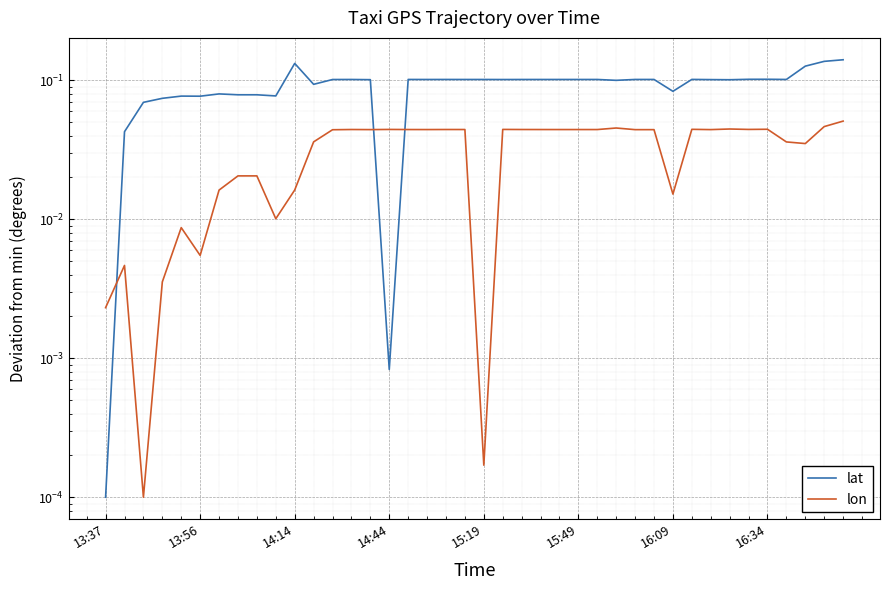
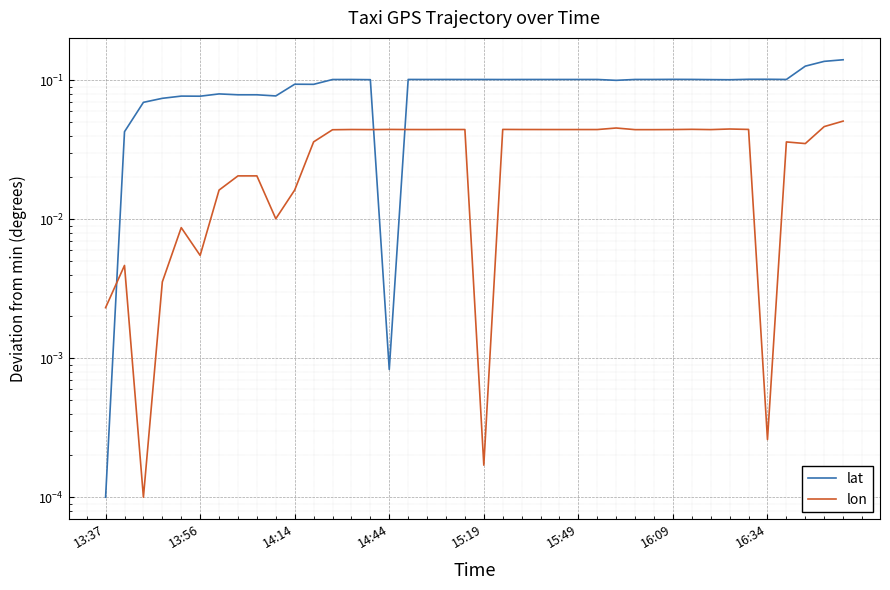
  {
    "lat": {
      "13:37": 0.00010,
      "13:56": 0.08,
-     "14:14": 0.13,
+     "14:14": 0.09,
      "14:44": 0.0008,
      "15:19": 0.10,
-     "16:09": 0.08,
+     "16:09": 0.10,
      "16:34": 0.10
    },
    "lon": {
      "13:37": 0.0023,
      "13:56": 0.0055,
      "14:14": 0.016,
      "14:44": 0.044,
      "15:19": 0.00017,
-     "16:09": 0.015,
-     "16:34": 0.044
+     "16:09": 0.044,
+     "16:34": 0.00026
    }
  }
